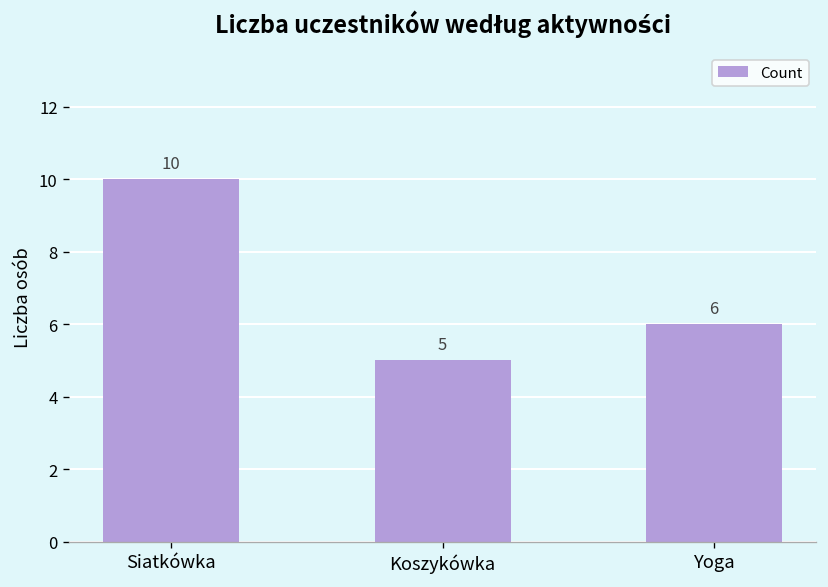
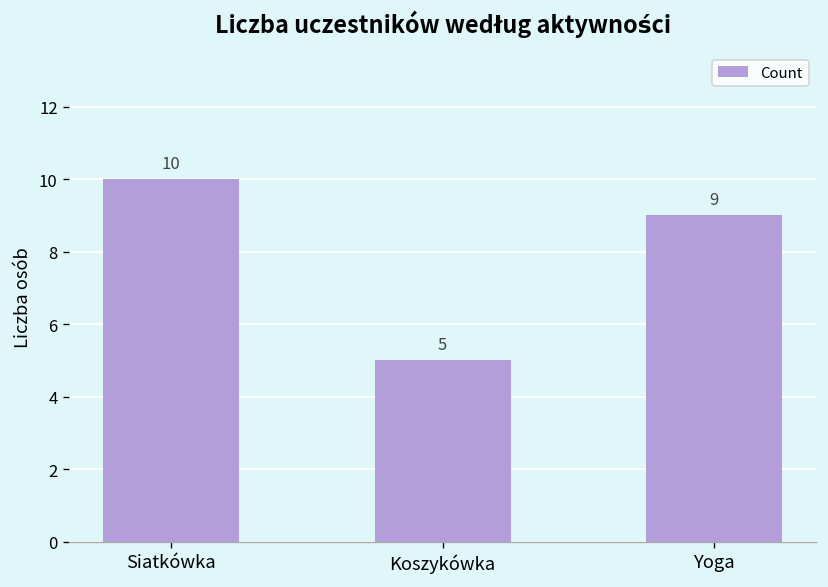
  {
    "Siatkówka": 10,
    "Koszykówka": 5,
-   "Yoga": 6
+   "Yoga": 9
  }
